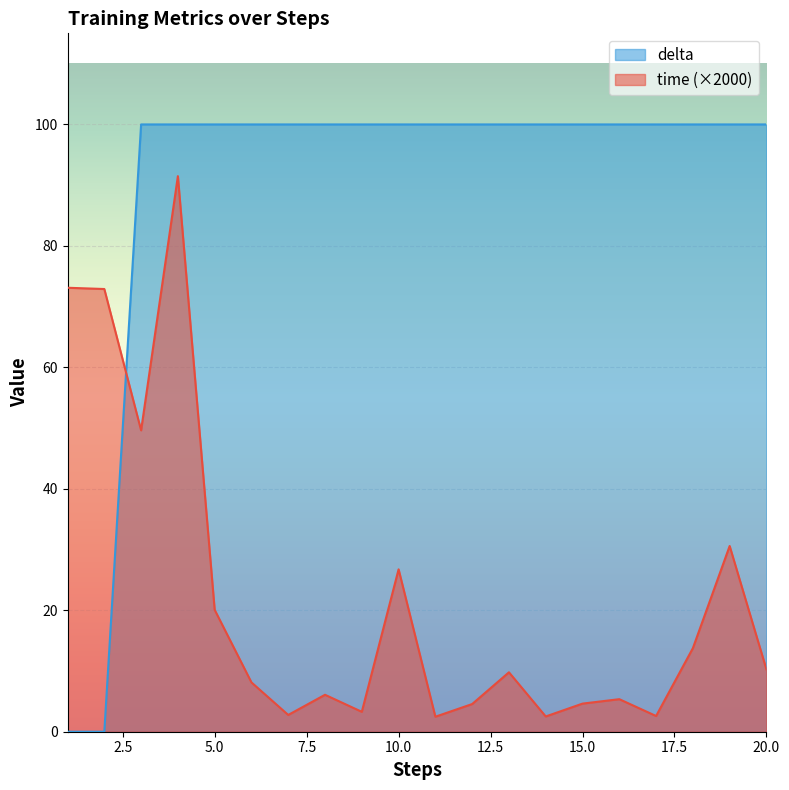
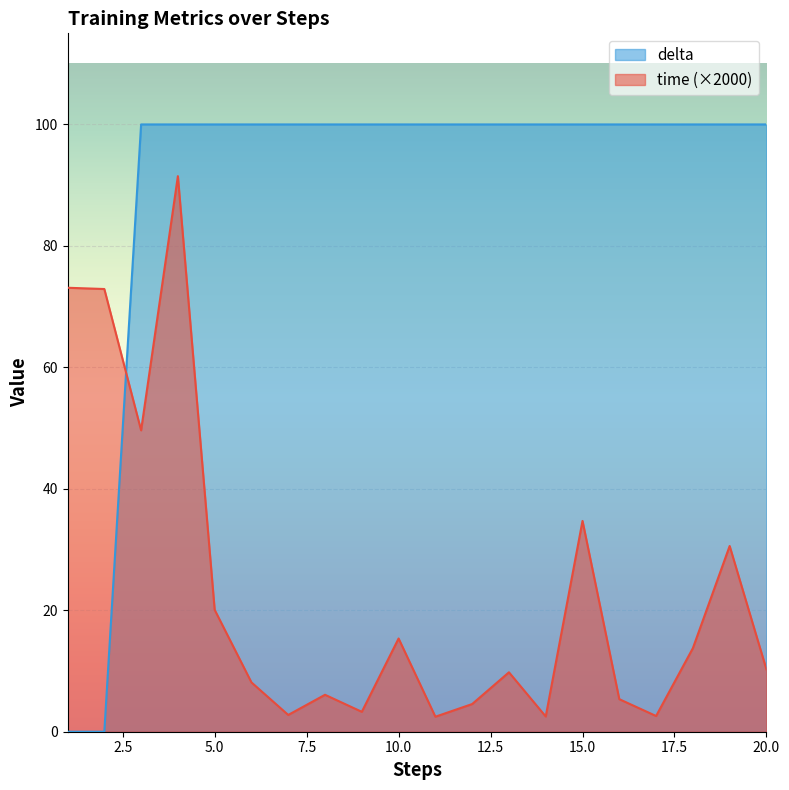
  {
    "delta": {
      "5.0": 100,
      "10.0": 100,
      "15.0": 100,
      "20.0": 100
    },
    "time (×2000)": {
      "5.0": 20,
-     "10.0": 27,
-     "15.0": 5,
+     "10.0": 15,
+     "15.0": 35,
      "20.0": 10
    }
  }
